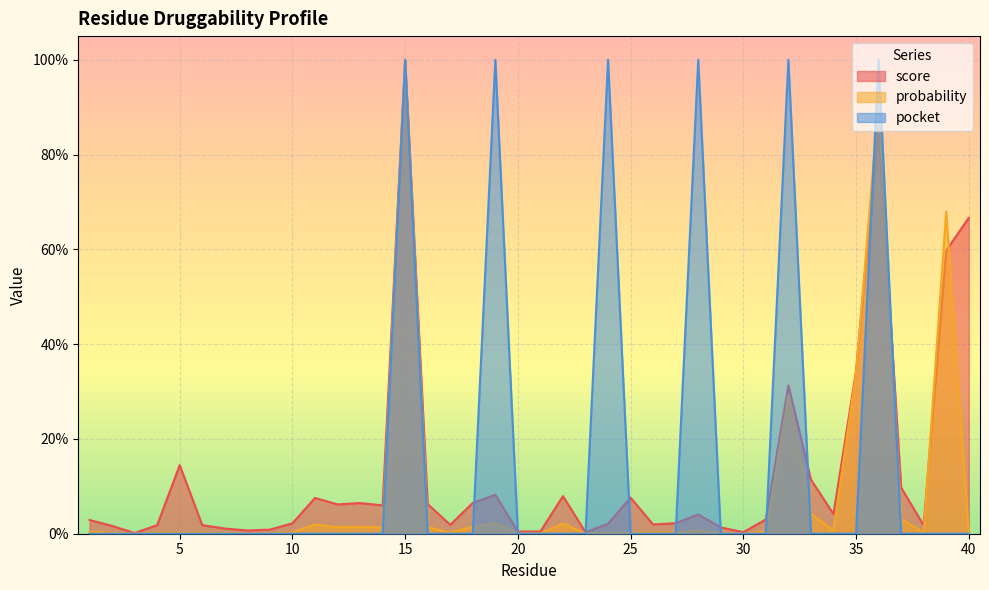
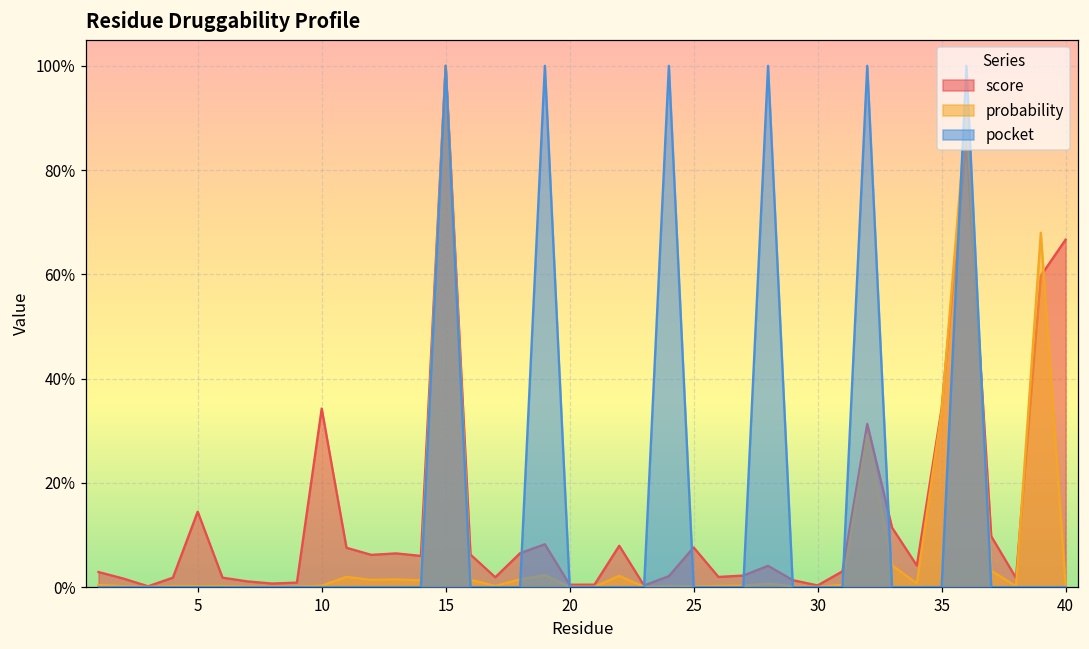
  {
    "score": {
      "5": "14%",
-     "10": "2%",
+     "10": "34%",
      "25": "8%",
      "40": "67%"
    },
    "pocket": {
      "35": "0%"
    }
  }
